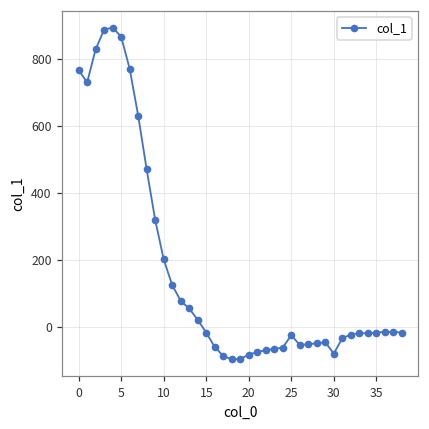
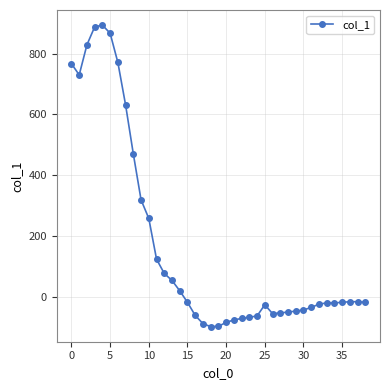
  {
    "0": 770,
    "5": 870,
-   "10": 200,
+   "10": 260,
    "15": -20,
    "20": -80,
    "25": -30,
-   "30": -80,
+   "30": -40,
    "35": -20
  }
